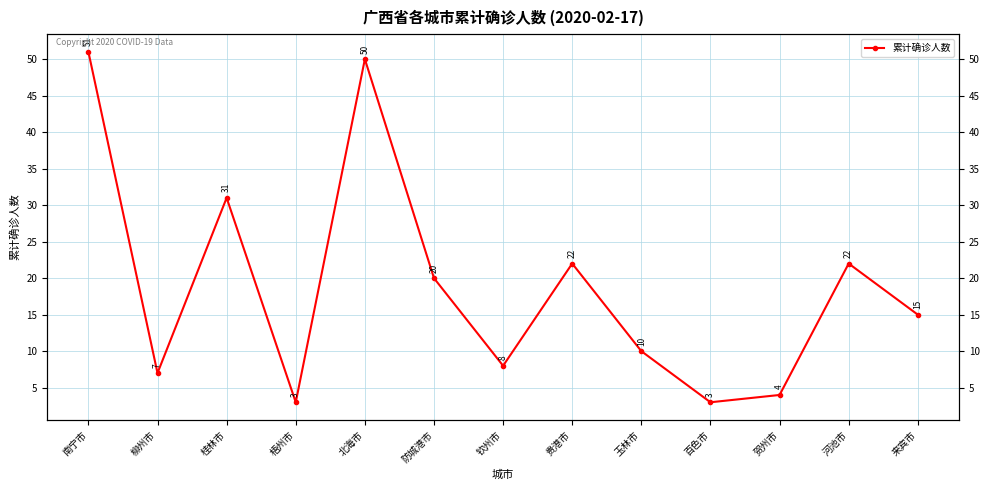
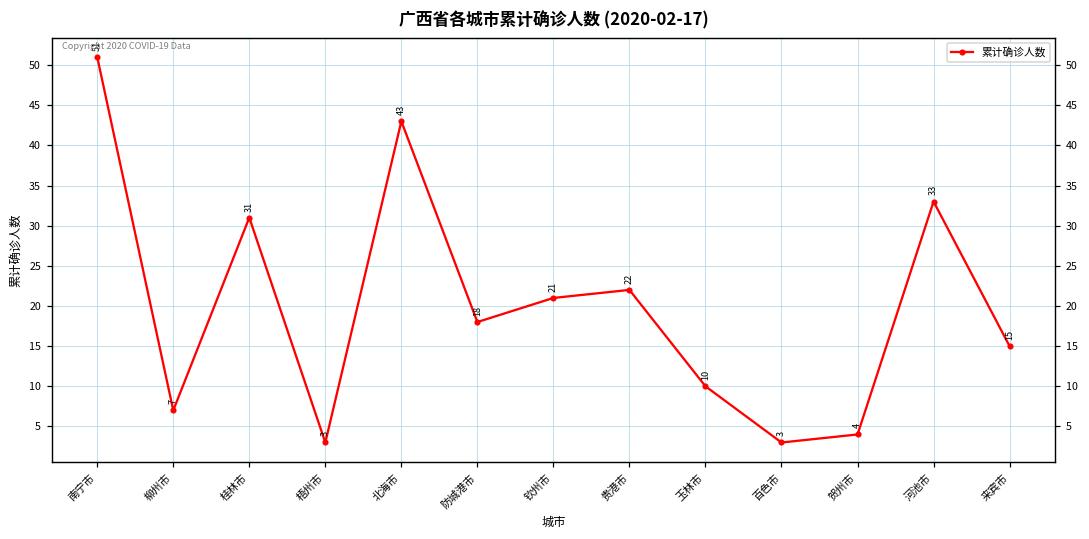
  {
    "柳州市": 7,
    "桂林市": 31,
    "梧州市": 3,
-   "北海市": 50,
-   "防城港市": 20,
-   "钦州市": 8,
+   "北海市": 43,
+   "防城港市": 18,
+   "钦州市": 21,
    "贵港市": 22,
    "玉林市": 10,
    "百色市": 3,
    "贺州市": 4,
-   "河池市": 22,
+   "河池市": 33,
    "来宾市": 15
  }
